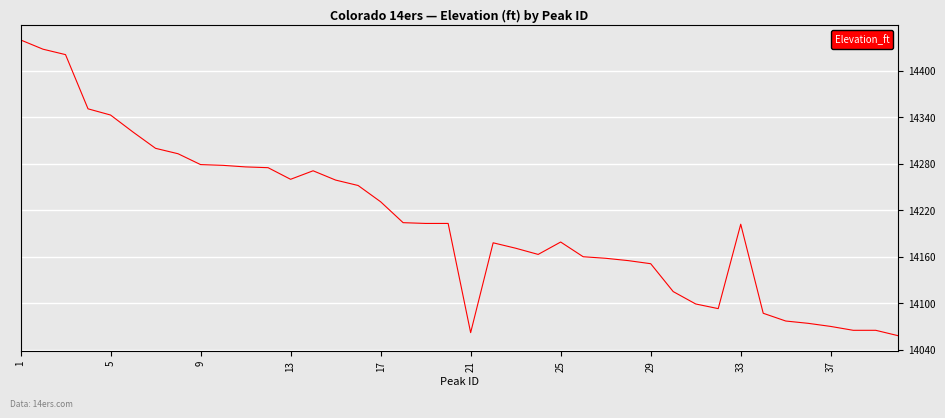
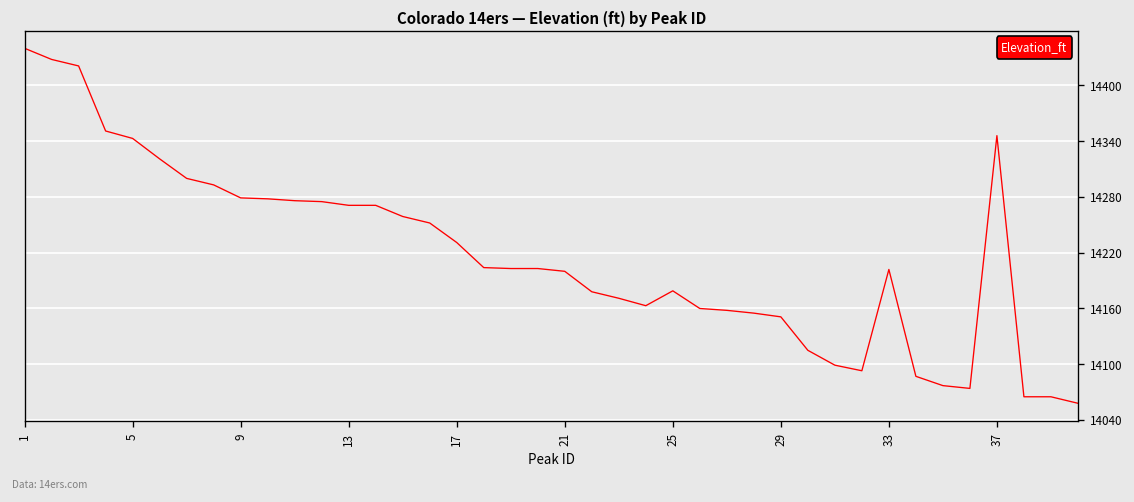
  {
    "1": 14440,
    "5": 14340,
    "9": 14280,
-   "13": 14260,
+   "13": 14270,
    "17": 14230,
-   "21": 14060,
+   "21": 14200,
    "25": 14180,
    "29": 14150,
    "33": 14200,
-   "37": 14070
+   "37": 14350
  }
